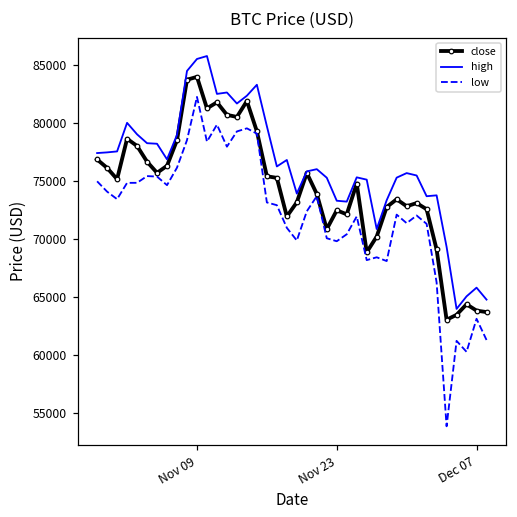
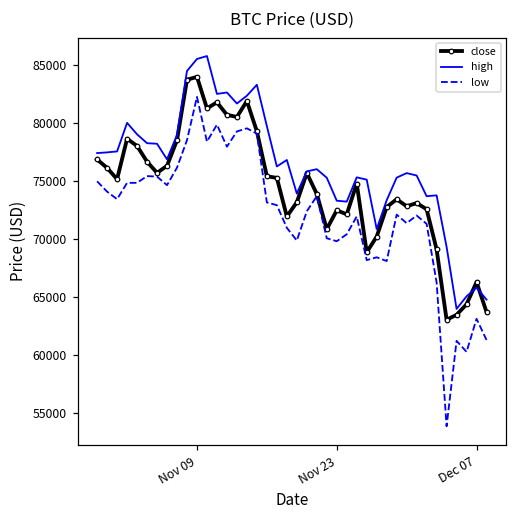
  {
    "close": {
      "Nov 09": 84000,
      "Nov 23": 72500,
-     "Dec 07": 63900
+     "Dec 07": 66300
    }
  }
